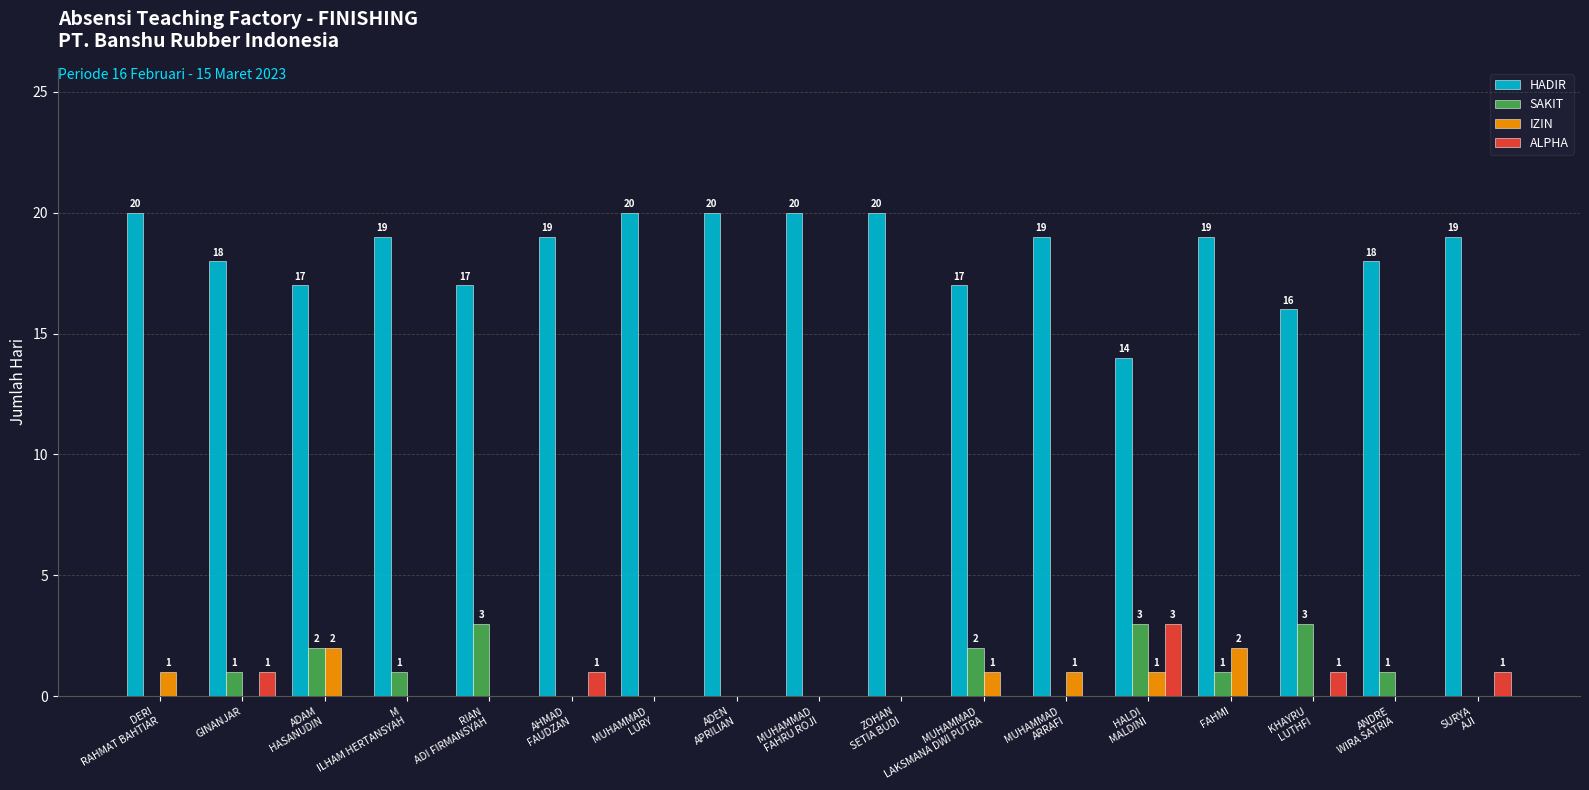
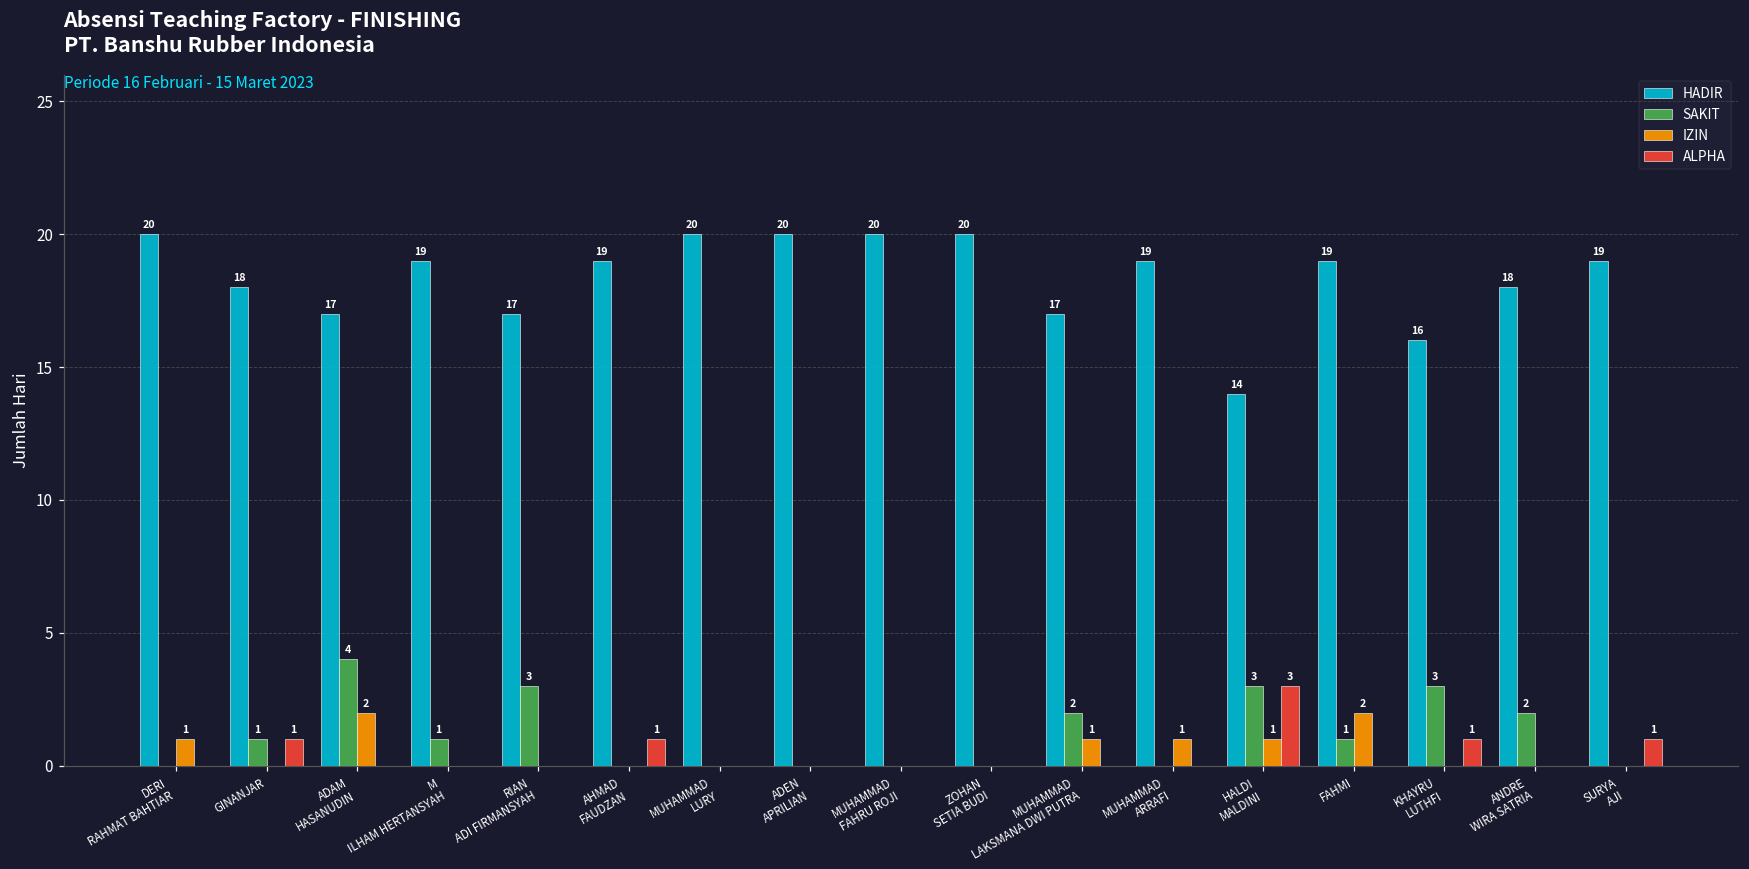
  {
    "HADIR": {
      "DERI RAHMAT BAHTIAR": 20,
      "GINANJAR": 18,
      "ADAM HASANUDIN": 17,
      "M ILHAM HERTANSYAH": 19,
      "RIAN ADI FIRMANSYAH": 17,
      "AHMAD FAUDZAN": 19,
      "MUHAMMAD LURY": 20,
      "ADEN APRILIAN": 20,
      "MUHAMMAD FAHRU ROJI": 20,
      "ZOHAN SETIA BUDI": 20,
      "MUHAMMAD LAKSMANA DWI PUTRA": 17,
      "MUHAMMAD ARRAFI": 19,
      "HALDI MALDINI": 14,
      "FAHMI": 19,
      "KHAYRU LUTHFI": 16,
      "ANDRE WIRA SATRIA": 18,
      "SURYA AJI": 19
    },
    "SAKIT": {
      "GINANJAR": 1,
-     "ADAM HASANUDIN": 2,
+     "ADAM HASANUDIN": 4,
      "M ILHAM HERTANSYAH": 1,
      "RIAN ADI FIRMANSYAH": 3,
      "MUHAMMAD LAKSMANA DWI PUTRA": 2,
      "HALDI MALDINI": 3,
      "FAHMI": 1,
      "KHAYRU LUTHFI": 3,
-     "ANDRE WIRA SATRIA": 1
+     "ANDRE WIRA SATRIA": 2
    },
    "IZIN": {
      "DERI RAHMAT BAHTIAR": 1,
      "ADAM HASANUDIN": 2,
      "MUHAMMAD LAKSMANA DWI PUTRA": 1,
      "MUHAMMAD ARRAFI": 1,
      "HALDI MALDINI": 1,
      "FAHMI": 2
    },
    "ALPHA": {
      "GINANJAR": 1,
      "AHMAD FAUDZAN": 1,
      "HALDI MALDINI": 3,
      "KHAYRU LUTHFI": 1,
      "SURYA AJI": 1
    }
  }
